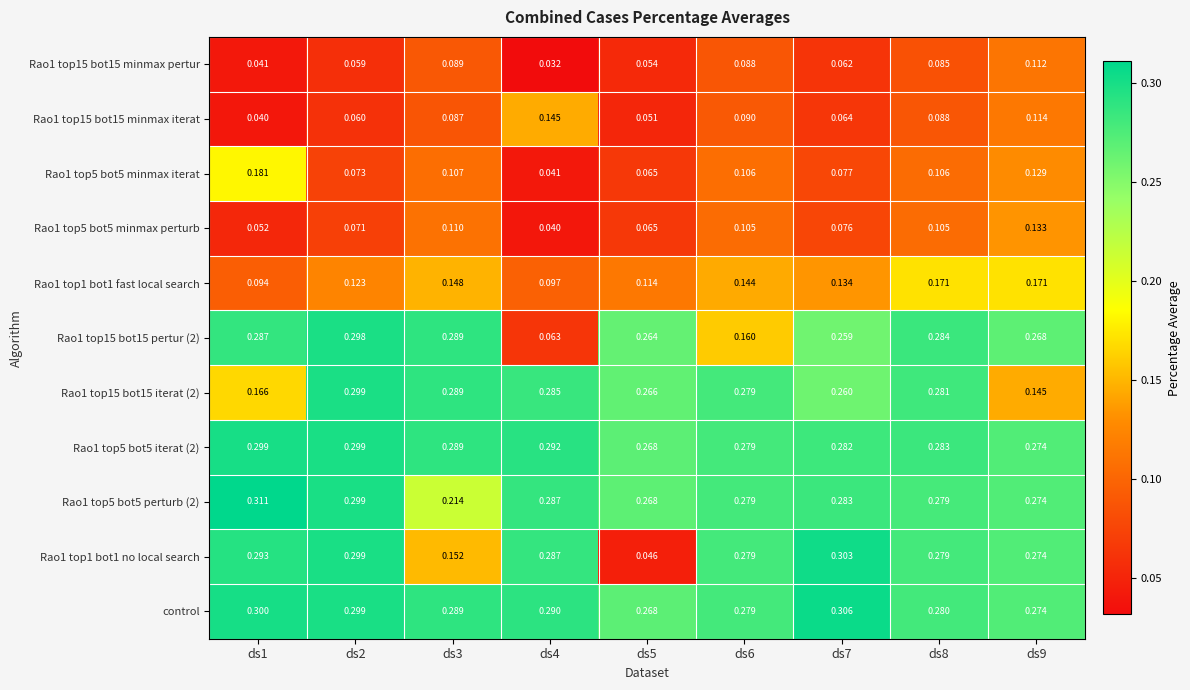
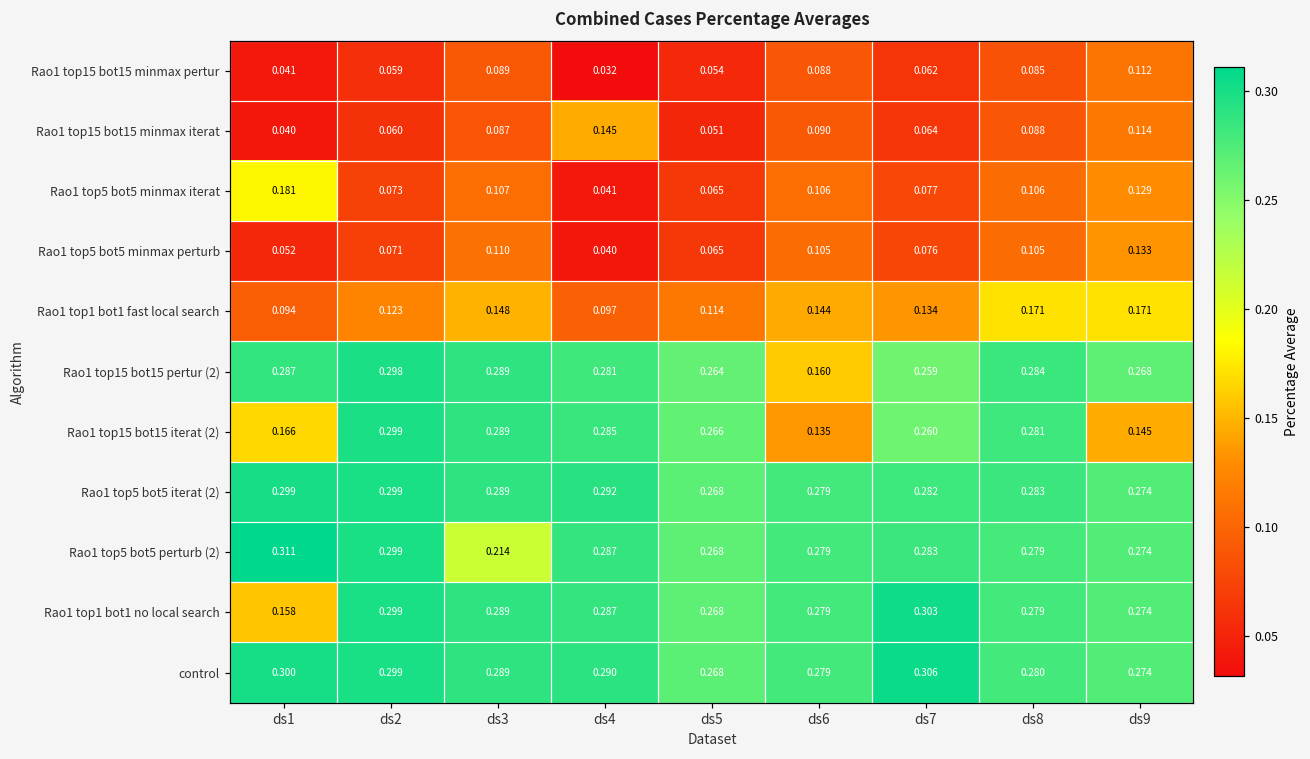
  {
    "Rao1 top15 bot15 minmax pertur": {
      "ds1": 0.041,
      "ds2": 0.059,
      "ds3": 0.089,
      "ds4": 0.032,
      "ds5": 0.054,
      "ds6": 0.088,
      "ds7": 0.062,
      "ds8": 0.085,
      "ds9": 0.112
    },
    "Rao1 top15 bot15 minmax iterat": {
      "ds1": 0.040,
      "ds2": 0.060,
      "ds3": 0.087,
      "ds4": 0.145,
      "ds5": 0.051,
      "ds6": 0.090,
      "ds7": 0.064,
      "ds8": 0.088,
      "ds9": 0.114
    },
    "Rao1 top5 bot5 minmax iterat": {
      "ds1": 0.181,
      "ds2": 0.073,
      "ds3": 0.107,
      "ds4": 0.041,
      "ds5": 0.065,
      "ds6": 0.106,
      "ds7": 0.077,
      "ds8": 0.106,
      "ds9": 0.129
    },
    "Rao1 top5 bot5 minmax perturb": {
      "ds1": 0.052,
      "ds2": 0.071,
      "ds3": 0.110,
      "ds4": 0.040,
      "ds5": 0.065,
      "ds6": 0.105,
      "ds7": 0.076,
      "ds8": 0.105,
      "ds9": 0.133
    },
    "Rao1 top1 bot1 fast local search": {
      "ds1": 0.094,
      "ds2": 0.123,
      "ds3": 0.148,
      "ds4": 0.097,
      "ds5": 0.114,
      "ds6": 0.144,
      "ds7": 0.134,
      "ds8": 0.171,
      "ds9": 0.171
    },
    "Rao1 top15 bot15 pertur (2)": {
      "ds1": 0.287,
      "ds2": 0.298,
      "ds3": 0.289,
-     "ds4": 0.063,
+     "ds4": 0.281,
      "ds5": 0.264,
      "ds6": 0.160,
      "ds7": 0.259,
      "ds8": 0.284,
      "ds9": 0.268
    },
    "Rao1 top15 bot15 iterat (2)": {
      "ds1": 0.166,
      "ds2": 0.299,
      "ds3": 0.289,
      "ds4": 0.285,
      "ds5": 0.266,
-     "ds6": 0.279,
+     "ds6": 0.135,
      "ds7": 0.260,
      "ds8": 0.281,
      "ds9": 0.145
    },
    "Rao1 top5 bot5 iterat (2)": {
      "ds1": 0.299,
      "ds2": 0.299,
      "ds3": 0.289,
      "ds4": 0.292,
      "ds5": 0.268,
      "ds6": 0.279,
      "ds7": 0.282,
      "ds8": 0.283,
      "ds9": 0.274
    },
    "Rao1 top5 bot5 perturb (2)": {
      "ds1": 0.311,
      "ds2": 0.299,
      "ds3": 0.214,
      "ds4": 0.287,
      "ds5": 0.268,
      "ds6": 0.279,
      "ds7": 0.283,
      "ds8": 0.279,
      "ds9": 0.274
    },
    "Rao1 top1 bot1 no local search": {
-     "ds1": 0.293,
+     "ds1": 0.158,
      "ds2": 0.299,
-     "ds3": 0.152,
+     "ds3": 0.289,
      "ds4": 0.287,
-     "ds5": 0.046,
+     "ds5": 0.268,
      "ds6": 0.279,
      "ds7": 0.303,
      "ds8": 0.279,
      "ds9": 0.274
    },
    "control": {
      "ds1": 0.300,
      "ds2": 0.299,
      "ds3": 0.289,
      "ds4": 0.290,
      "ds5": 0.268,
      "ds6": 0.279,
      "ds7": 0.306,
      "ds8": 0.280,
      "ds9": 0.274
    }
  }
